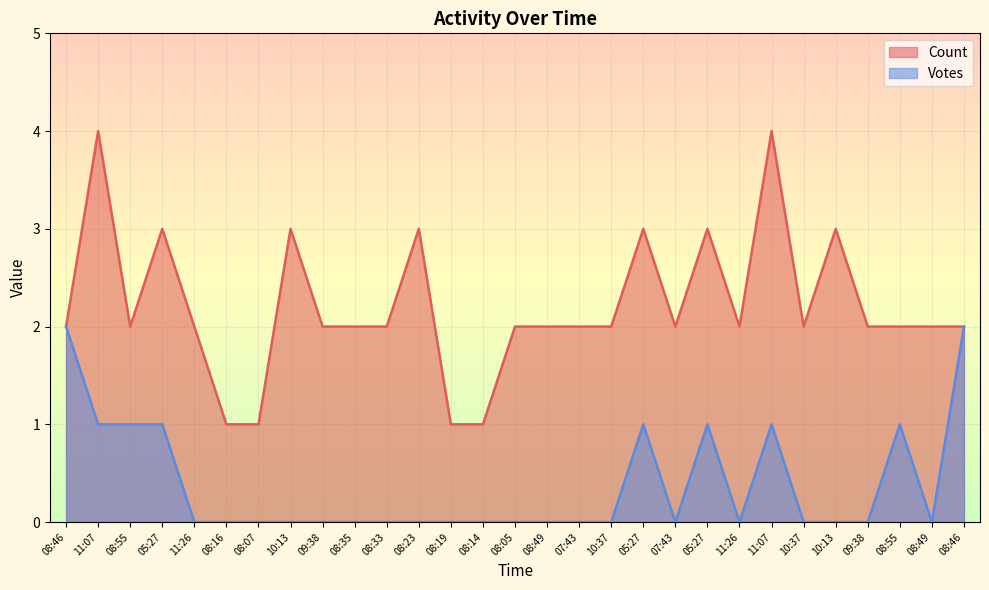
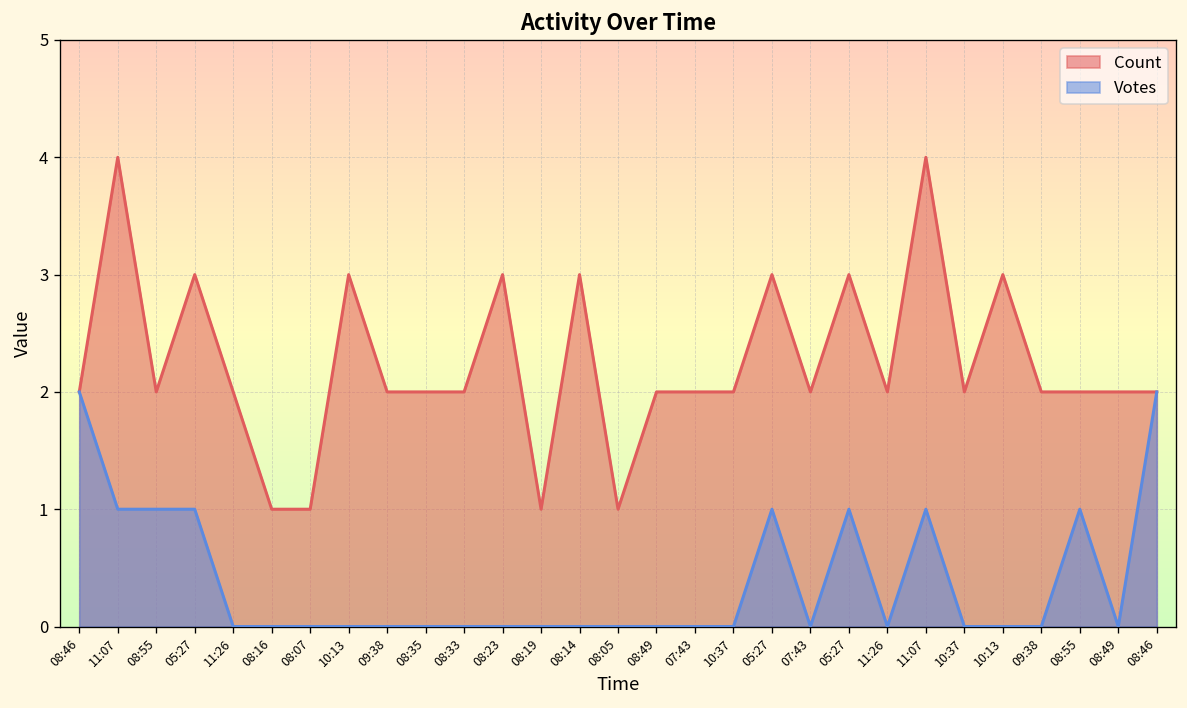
  {
    "Count": {
      "08:16": 1,
      "08:07": 1,
      "08:35": 2,
      "08:33": 2,
      "08:23": 3,
      "08:19": 1,
-     "08:14": 1,
-     "08:05": 2
+     "08:14": 3,
+     "08:05": 1
    },
    "Votes": {
      "08:16": 0,
      "08:07": 0,
      "08:35": 0,
      "08:33": 0,
      "08:23": 0,
      "08:19": 0,
      "08:14": 0,
      "08:05": 0
    }
  }
